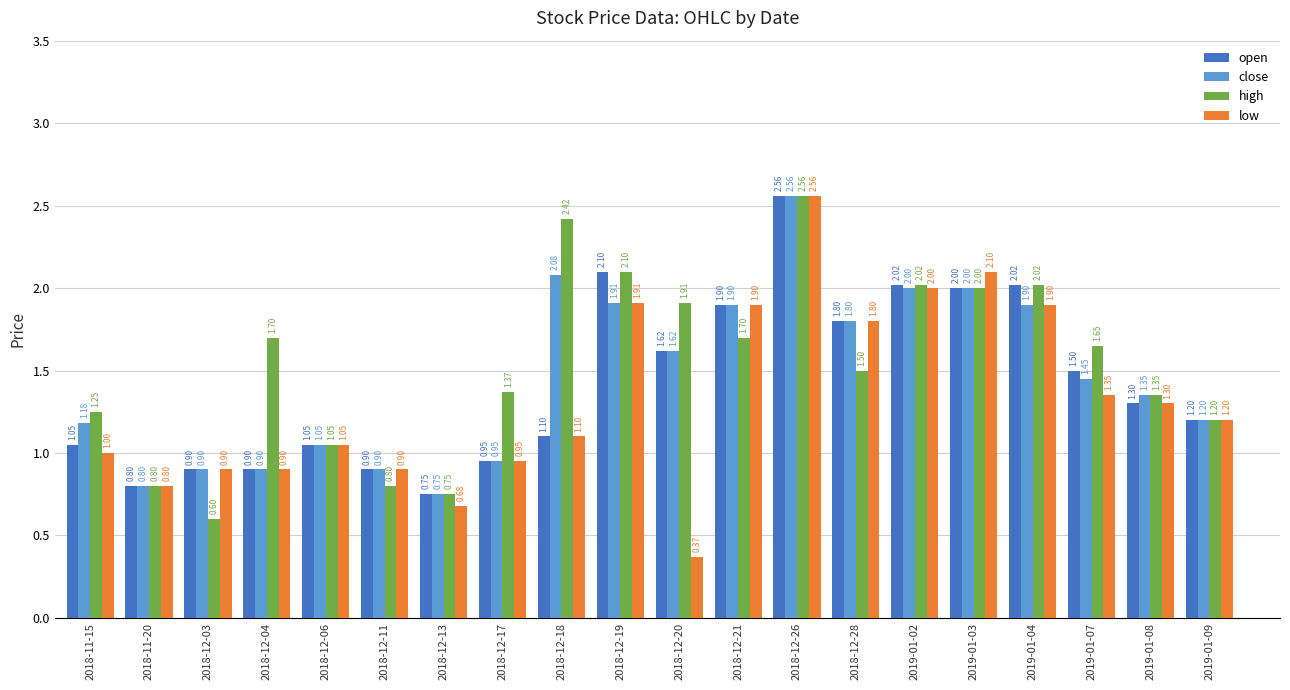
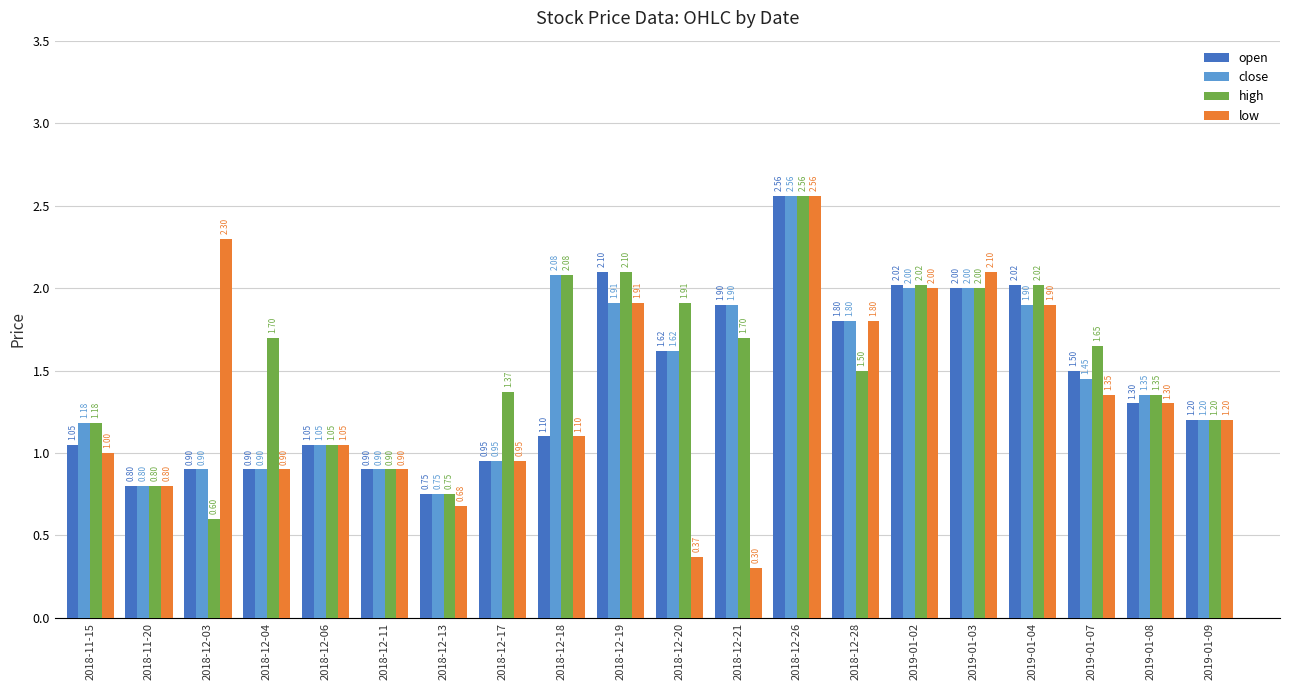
  {
    "high": {
-     "2018-11-15": 1.25,
+     "2018-11-15": 1.18,
      "2018-11-20": 0.80,
      "2018-12-03": 0.60,
      "2018-12-04": 1.70,
      "2018-12-06": 1.05,
-     "2018-12-11": 0.80,
+     "2018-12-11": 0.90,
      "2018-12-13": 0.75,
      "2018-12-17": 1.37,
-     "2018-12-18": 2.42,
+     "2018-12-18": 2.08,
      "2018-12-19": 2.10,
      "2018-12-20": 1.91,
      "2018-12-21": 1.70,
      "2018-12-26": 2.56,
      "2018-12-28": 1.50,
      "2019-01-02": 2.02,
      "2019-01-03": 2.00,
      "2019-01-04": 2.02,
      "2019-01-07": 1.65,
      "2019-01-08": 1.35,
      "2019-01-09": 1.20
    },
    "low": {
      "2018-11-15": 1.00,
      "2018-11-20": 0.80,
-     "2018-12-03": 0.90,
+     "2018-12-03": 2.30,
      "2018-12-04": 0.90,
      "2018-12-06": 1.05,
      "2018-12-11": 0.90,
      "2018-12-13": 0.68,
      "2018-12-17": 0.95,
      "2018-12-18": 1.10,
      "2018-12-19": 1.91,
      "2018-12-20": 0.37,
-     "2018-12-21": 1.90,
+     "2018-12-21": 0.30,
      "2018-12-26": 2.56,
      "2018-12-28": 1.80,
      "2019-01-02": 2.00,
      "2019-01-03": 2.10,
      "2019-01-04": 1.90,
      "2019-01-07": 1.35,
      "2019-01-08": 1.30,
      "2019-01-09": 1.20
    }
  }
